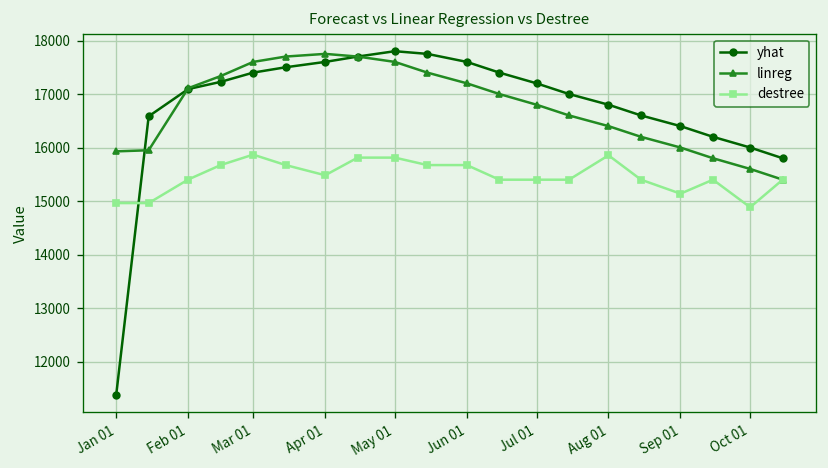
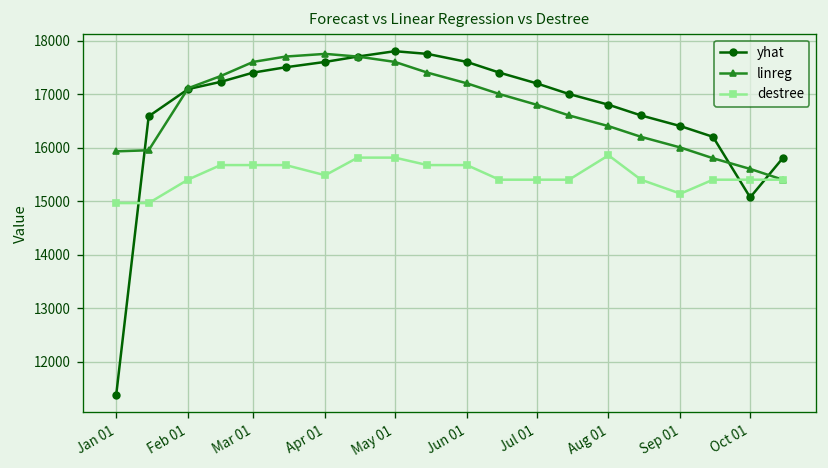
  {
    "yhat": {
      "Jan 01": 11400,
      "Mar 01": 17400,
      "Apr 01": 17600,
      "May 01": 17800,
      "Jun 01": 17600,
      "Jul 01": 17200,
      "Aug 01": 16800,
      "Sep 01": 16400,
-     "Oct 01": 16000
+     "Oct 01": 15100
    },
    "linreg": {
      "Jan 01": 15900,
      "Mar 01": 17600,
      "Apr 01": 17800,
      "May 01": 17600,
      "Jun 01": 17200,
      "Jul 01": 16800,
      "Aug 01": 16400,
      "Sep 01": 16000,
      "Oct 01": 15600
    },
    "destree": {
      "Jan 01": 15000,
      "Feb 01": 15400,
-     "Mar 01": 15900,
+     "Mar 01": 15700,
      "Apr 01": 15500,
      "May 01": 15800,
      "Jun 01": 15700,
      "Jul 01": 15400,
      "Aug 01": 15900,
      "Sep 01": 15100,
-     "Oct 01": 14900
+     "Oct 01": 15400
    }
  }
